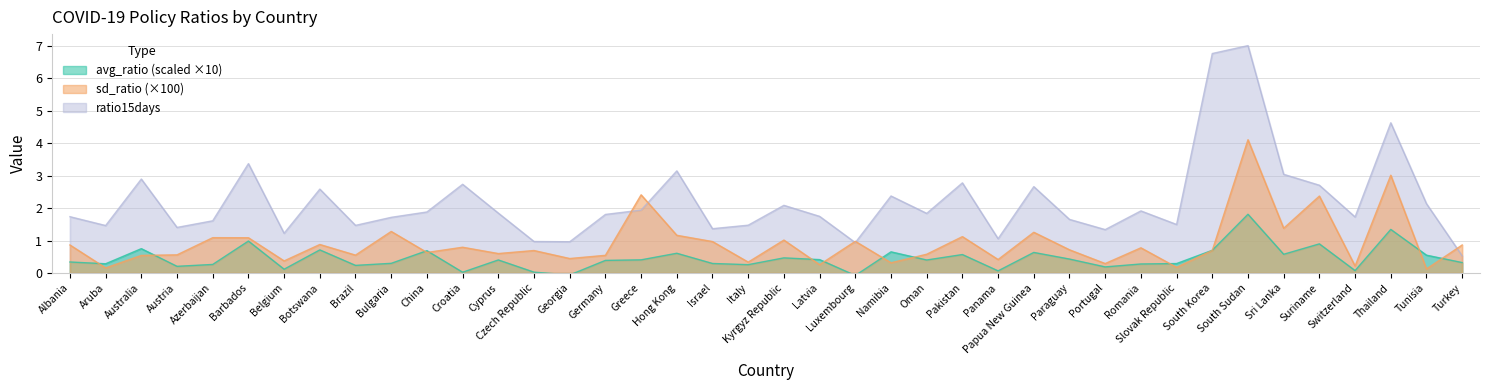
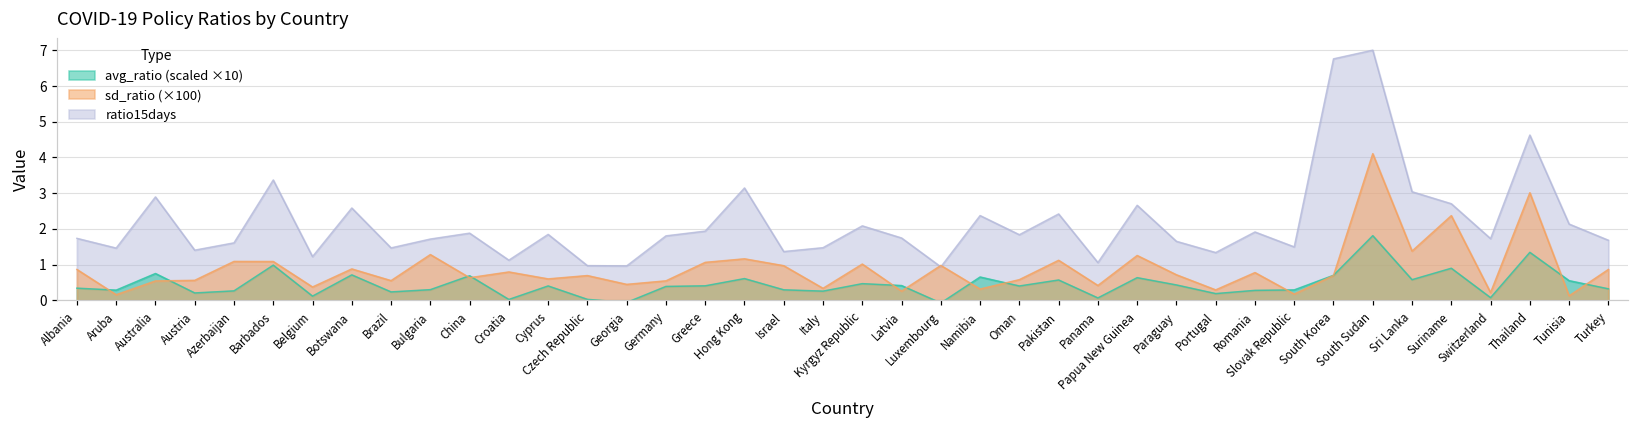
  {
    "ratio15days": {
      "Albania": 1.7,
      "Aruba": 1.5,
      "Australia": 2.9,
      "Austria": 1.4,
      "Azerbaijan": 1.6,
      "Barbados": 3.4,
      "Belgium": 1.2,
      "Botswana": 2.6,
      "Brazil": 1.5,
      "Bulgaria": 1.7,
      "China": 1.9,
-     "Croatia": 2.7,
+     "Croatia": 1.1,
      "Cyprus": 1.8,
      "Czech Republic": 1.0,
      "Georgia": 1.0,
      "Germany": 1.8,
      "Greece": 1.9,
      "Hong Kong": 3.1,
      "Israel": 1.4,
      "Italy": 1.5,
      "Kyrgyz Republic": 2.1,
      "Latvia": 1.7,
      "Namibia": 2.4,
      "Oman": 1.8,
-     "Pakistan": 2.8,
+     "Pakistan": 2.4,
      "Panama": 1.1,
      "Papua New Guinea": 2.7,
      "Paraguay": 1.7,
      "Portugal": 1.3,
      "Romania": 1.9,
      "Slovak Republic": 1.5,
      "South Korea": 6.8,
      "South Sudan": 7.0,
      "Sri Lanka": 3.0,
      "Suriname": 2.7,
      "Switzerland": 1.7,
      "Thailand": 4.6,
      "Tunisia": 2.1,
-     "Turkey": 0.5
+     "Turkey": 1.7
    },
    "sd_ratio (×100)": {
      "Albania": 0.9,
      "Aruba": 0.2,
      "Australia": 0.5,
      "Austria": 0.6,
      "Azerbaijan": 1.1,
      "Barbados": 1.1,
      "Belgium": 0.4,
      "Botswana": 0.9,
      "Brazil": 0.6,
      "Bulgaria": 1.3,
      "Croatia": 0.8,
      "Cyprus": 0.6,
      "Czech Republic": 0.7,
      "Georgia": 0.4,
      "Germany": 0.5,
-     "Greece": 2.4,
+     "Greece": 1.1,
      "Hong Kong": 1.2,
      "Israel": 1.0,
      "Italy": 0.3,
      "Kyrgyz Republic": 1.0,
      "Latvia": 0.3,
      "Namibia": 0.3,
      "Oman": 0.6,
      "Pakistan": 1.1,
      "Panama": 0.4,
      "Papua New Guinea": 1.3,
      "Paraguay": 0.7,
      "Portugal": 0.3,
      "Romania": 0.8,
      "Slovak Republic": 0.2,
      "South Sudan": 4.1,
      "Sri Lanka": 1.4,
      "Suriname": 2.4,
      "Switzerland": 0.2,
      "Thailand": 3.0,
      "Tunisia": 0.1,
      "Turkey": 0.9
    }
  }
